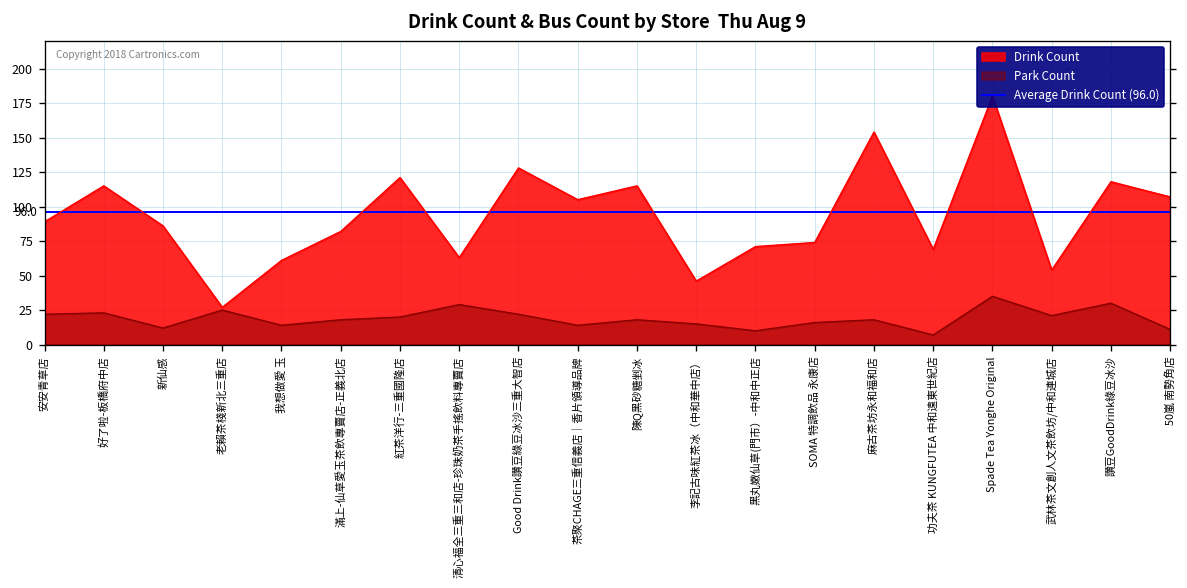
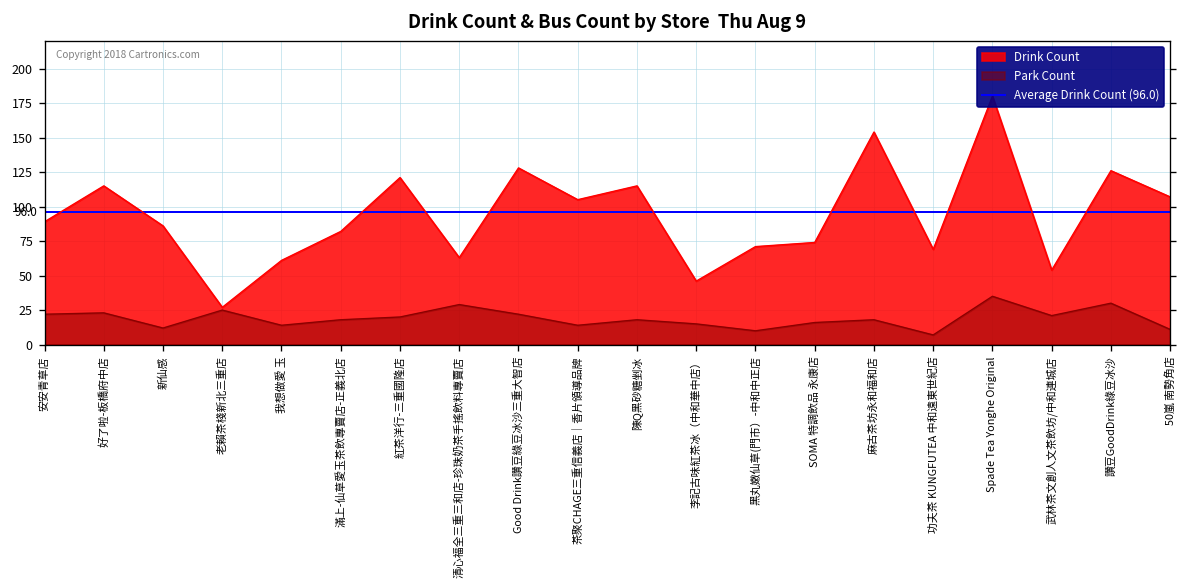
  {
    "Drink Count": {
      "好了啦-板橋府中店": 115,
      "新仙感": 86,
      "我想做愛 玉": 61,
      "滿上-仙草愛玉茶飲專賣店-正義北店": 82,
      "紅茶洋行-三重國隆店": 121,
      "清心福全三重三和店-珍珠奶茶手搖飲料專賣店": 63,
      "Good Drink讚豆綠豆冰沙三重大智店": 128,
      "茶聚CHAGE三重信義店｜香片領導品牌": 105,
      "陳Q黑砂糖剉冰": 115,
      "李記古味紅茶冰（中和華中店）": 46,
      "黑丸嫩仙草(門市）-中和中正店": 71,
      "SOMA 特調飲品 永康店": 74,
      "麻古茶坊永和福和店": 154,
      "功夫茶 KUNGFUTEA 中和遠東世紀店": 69,
      "武林茶文創人文茶飲坊/中和連城店": 54,
-     "讚豆GoodDrink綠豆冰沙": 118,
+     "讚豆GoodDrink綠豆冰沙": 126,
      "50嵐 南勢角店": 107
    },
    "Park Count": {
      "安安青草店": 22,
      "好了啦-板橋府中店": 23,
      "新仙感": 12,
      "我想做愛 玉": 14,
      "滿上-仙草愛玉茶飲專賣店-正義北店": 18,
      "紅茶洋行-三重國隆店": 20,
      "清心福全三重三和店-珍珠奶茶手搖飲料專賣店": 29,
      "Good Drink讚豆綠豆冰沙三重大智店": 22,
      "茶聚CHAGE三重信義店｜香片領導品牌": 14,
      "陳Q黑砂糖剉冰": 18,
      "李記古味紅茶冰（中和華中店）": 15,
      "黑丸嫩仙草(門市）-中和中正店": 10,
      "SOMA 特調飲品 永康店": 16,
      "麻古茶坊永和福和店": 18,
      "功夫茶 KUNGFUTEA 中和遠東世紀店": 7,
      "Spade Tea Yonghe Original": 35,
      "武林茶文創人文茶飲坊/中和連城店": 21,
      "讚豆GoodDrink綠豆冰沙": 30,
      "50嵐 南勢角店": 11
    }
  }
